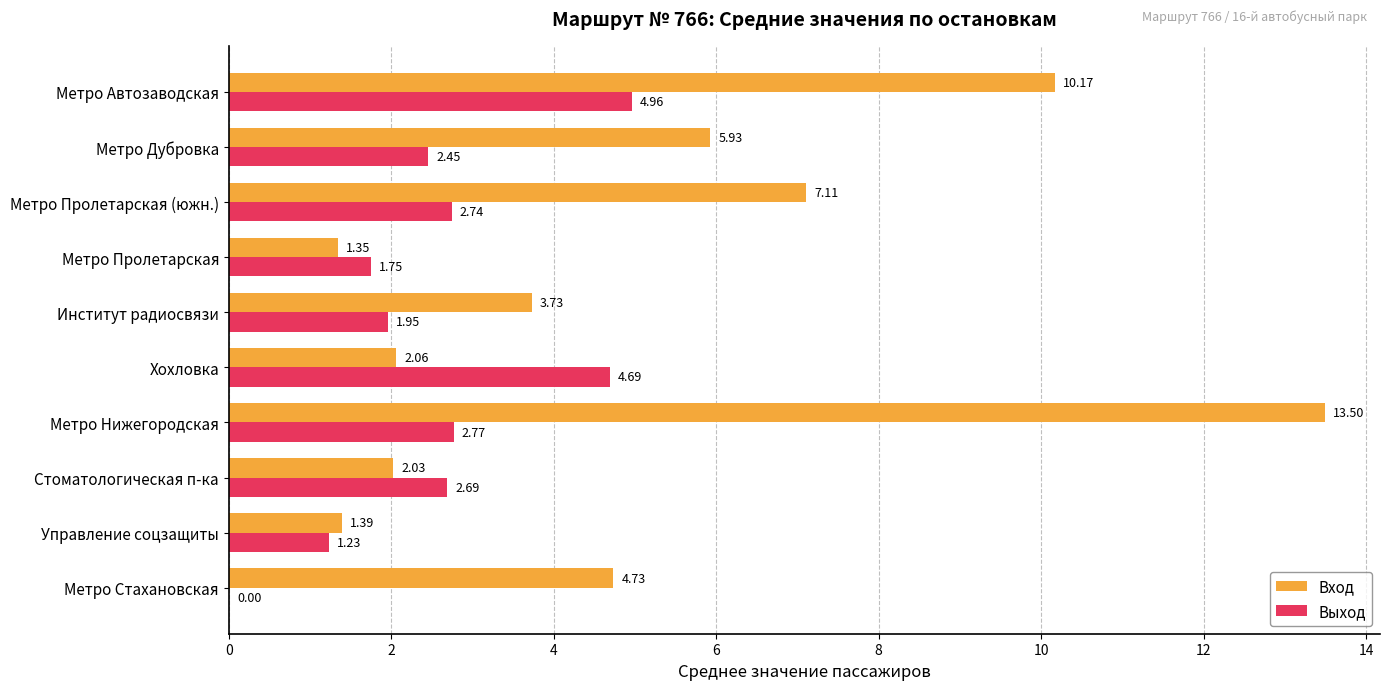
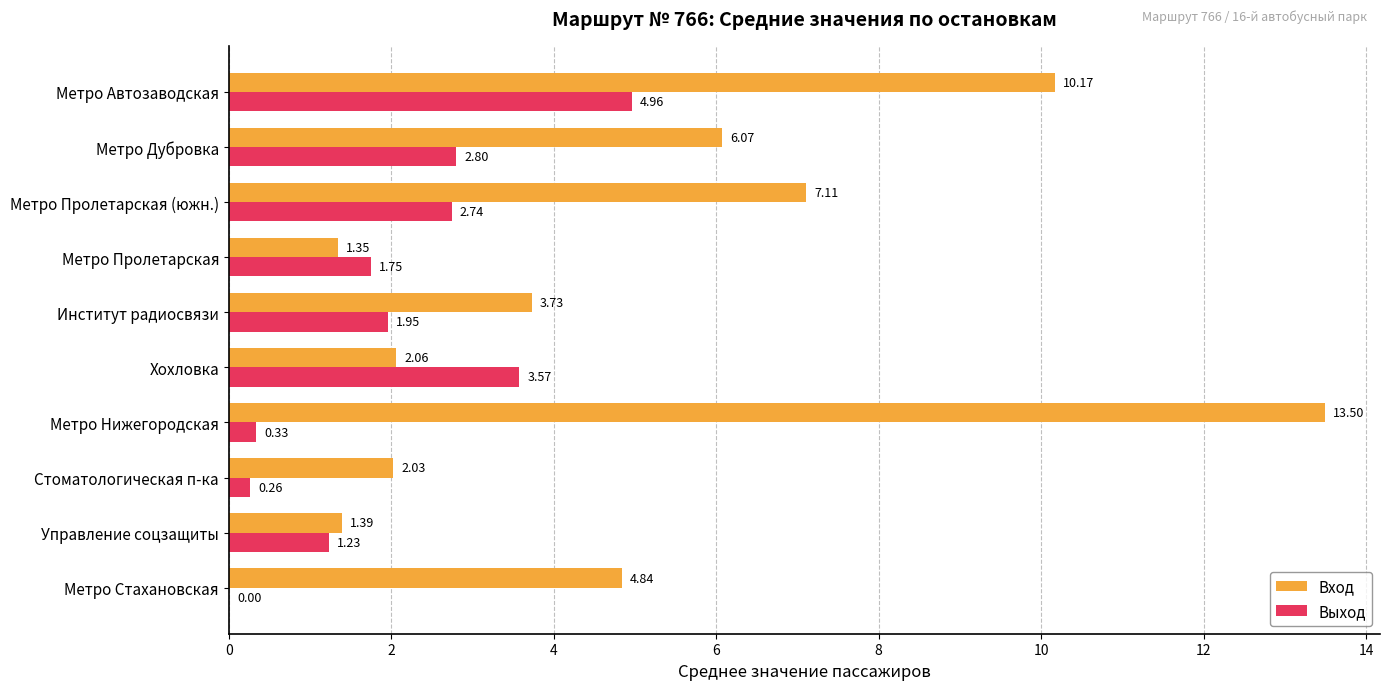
  {
    "Вход": {
      "Метро Автозаводская": 10.17,
-     "Метро Дубровка": 5.93,
+     "Метро Дубровка": 6.07,
      "Метро Пролетарская (южн.)": 7.11,
      "Метро Пролетарская": 1.35,
      "Институт радиосвязи": 3.73,
      "Хохловка": 2.06,
      "Метро Нижегородская": 13.50,
      "Стоматологическая п-ка": 2.03,
      "Управление соцзащиты": 1.39,
-     "Метро Стахановская": 4.73
+     "Метро Стахановская": 4.84
    },
    "Выход": {
      "Метро Автозаводская": 4.96,
-     "Метро Дубровка": 2.45,
+     "Метро Дубровка": 2.80,
      "Метро Пролетарская (южн.)": 2.74,
      "Метро Пролетарская": 1.75,
      "Институт радиосвязи": 1.95,
-     "Хохловка": 4.69,
-     "Метро Нижегородская": 2.77,
-     "Стоматологическая п-ка": 2.69,
+     "Хохловка": 3.57,
+     "Метро Нижегородская": 0.33,
+     "Стоматологическая п-ка": 0.26,
      "Управление соцзащиты": 1.23,
      "Метро Стахановская": 0.00
    }
  }
